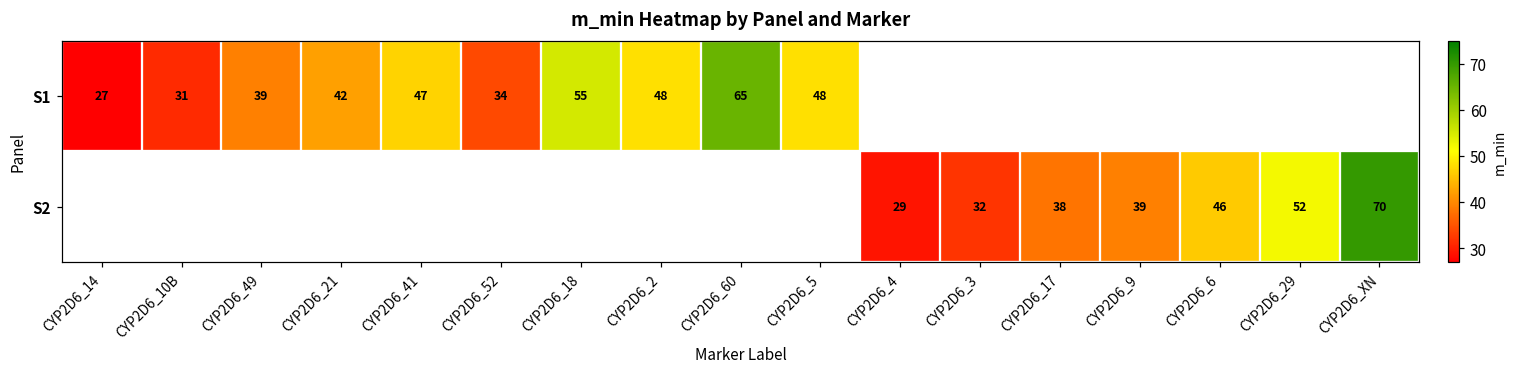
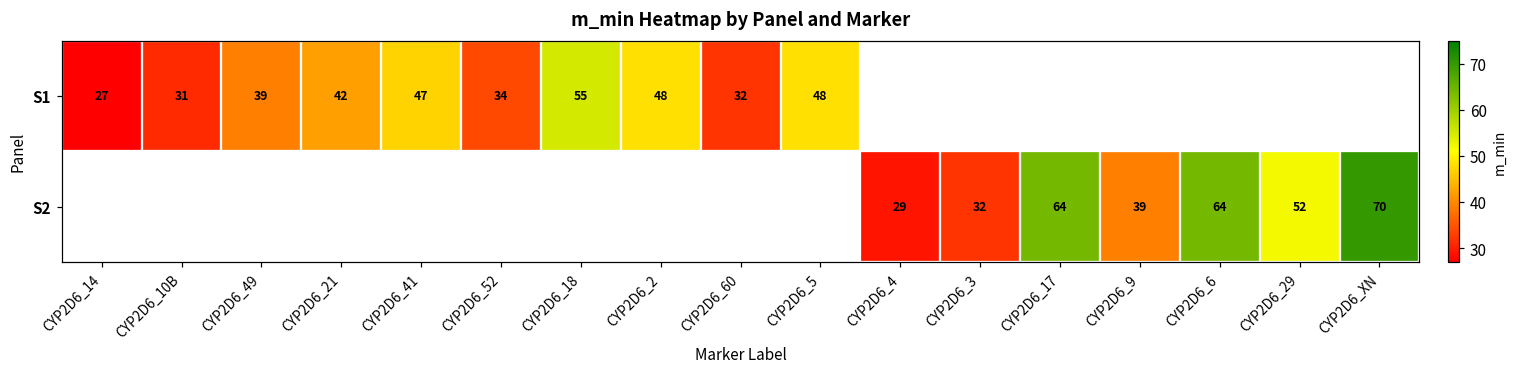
  {
    "S1": {
      "CYP2D6_14": 27,
      "CYP2D6_10B": 31,
      "CYP2D6_49": 39,
      "CYP2D6_21": 42,
      "CYP2D6_41": 47,
      "CYP2D6_52": 34,
      "CYP2D6_18": 55,
      "CYP2D6_2": 48,
-     "CYP2D6_60": 65,
+     "CYP2D6_60": 32,
      "CYP2D6_5": 48
    },
    "S2": {
      "CYP2D6_4": 29,
      "CYP2D6_3": 32,
-     "CYP2D6_17": 38,
+     "CYP2D6_17": 64,
      "CYP2D6_9": 39,
-     "CYP2D6_6": 46,
+     "CYP2D6_6": 64,
      "CYP2D6_29": 52,
      "CYP2D6_XN": 70
    }
  }
